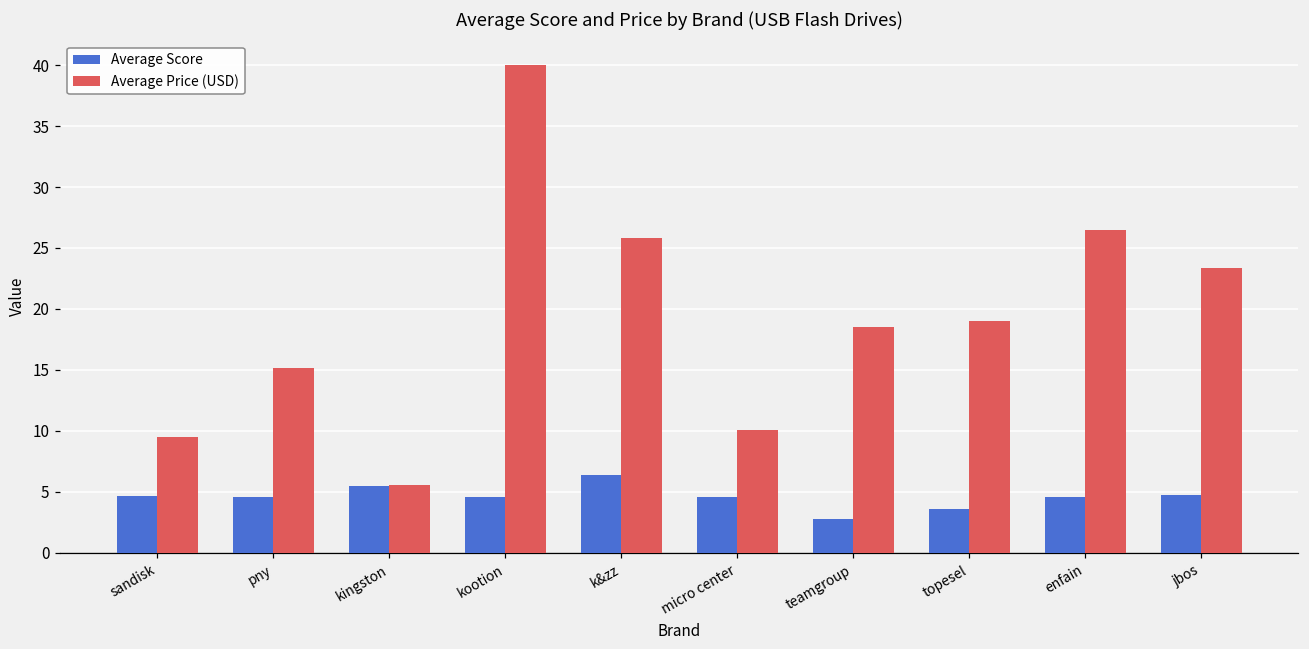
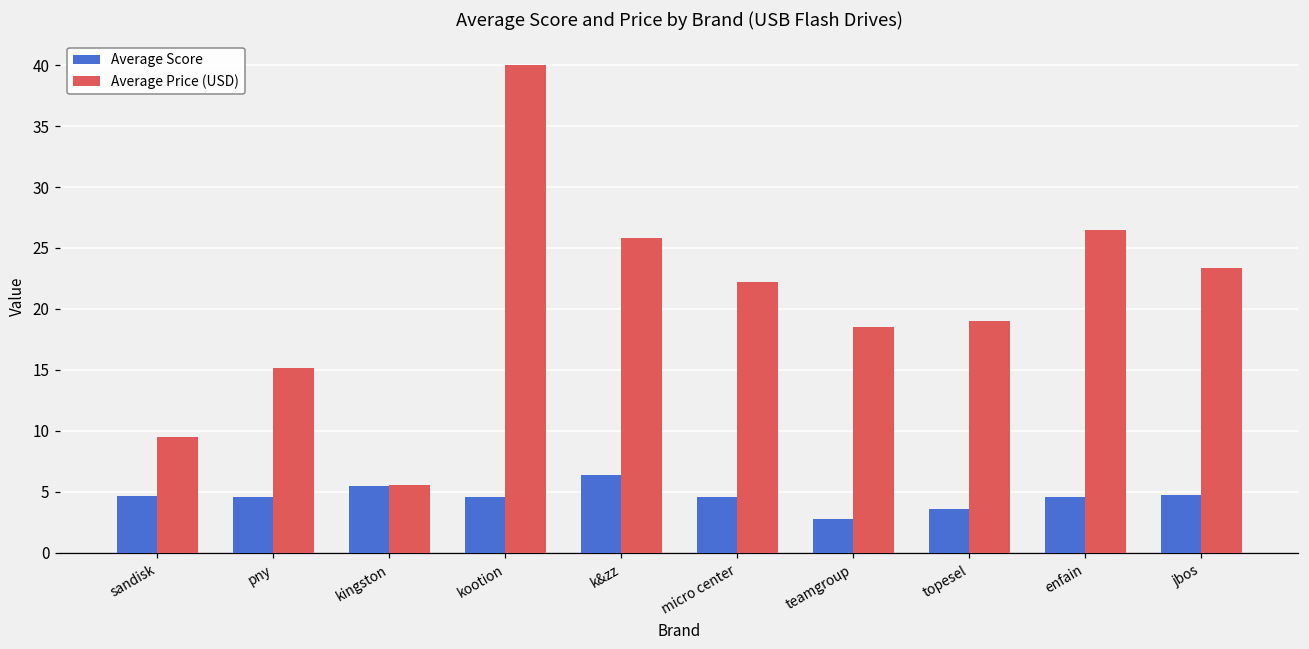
  {
    "Average Score": {
      "sandisk": 4.7,
      "pny": 4.5,
      "kingston": 5.5,
      "kootion": 4.6,
      "k&zz": 6.4,
      "micro center": 4.6,
      "teamgroup": 2.8,
      "topesel": 3.6,
      "enfain": 4.6,
      "jbos": 4.7
    },
    "Average Price (USD)": {
      "sandisk": 9.5,
      "pny": 15.2,
      "kingston": 5.6,
      "kootion": 40.0,
      "k&zz": 25.8,
-     "micro center": 10.1,
+     "micro center": 22.2,
      "teamgroup": 18.5,
      "topesel": 19.0,
      "enfain": 26.5,
      "jbos": 23.4
    }
  }
